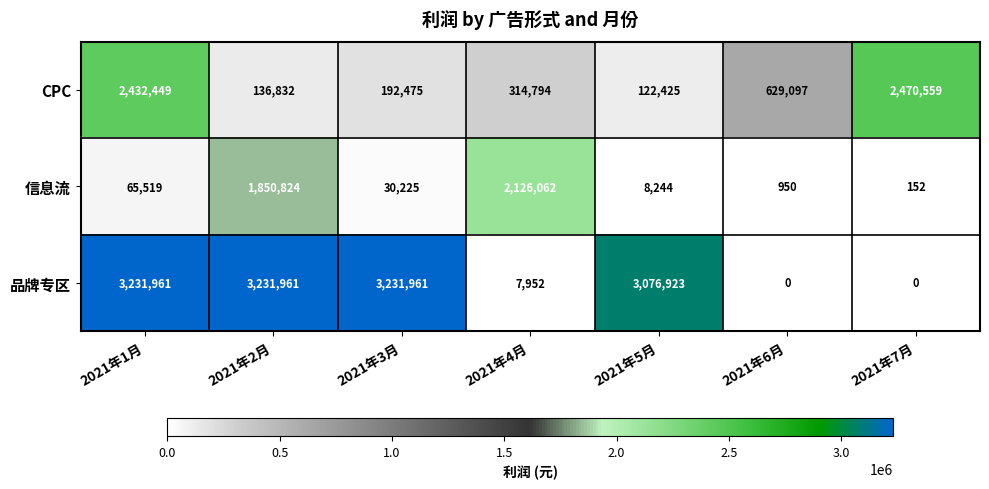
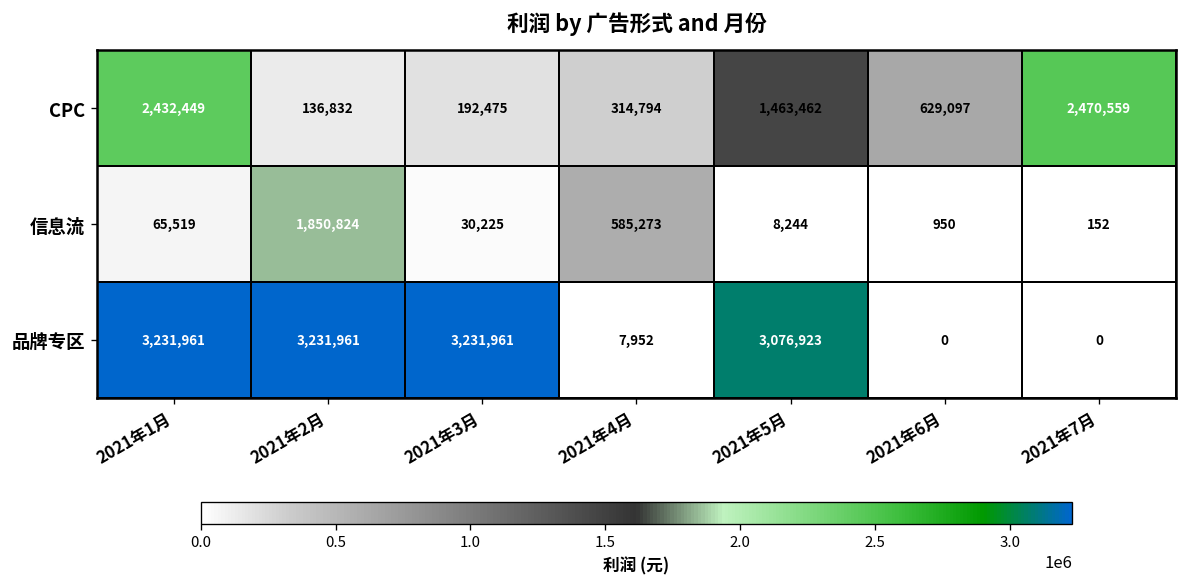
  {
    "CPC": {
      "2021年1月": "2,432,449",
      "2021年2月": "136,832",
      "2021年3月": "192,475",
      "2021年4月": "314,794",
-     "2021年5月": "122,425",
+     "2021年5月": "1,463,462",
      "2021年6月": "629,097",
      "2021年7月": "2,470,559"
    },
    "信息流": {
      "2021年1月": "65,519",
      "2021年2月": "1,850,824",
      "2021年3月": "30,225",
-     "2021年4月": "2,126,062",
+     "2021年4月": "585,273",
      "2021年5月": "8,244",
      "2021年6月": "950",
      "2021年7月": "152"
    },
    "品牌专区": {
      "2021年1月": "3,231,961",
      "2021年2月": "3,231,961",
      "2021年3月": "3,231,961",
      "2021年4月": "7,952",
      "2021年5月": "3,076,923",
      "2021年6月": "0",
      "2021年7月": "0"
    }
  }
